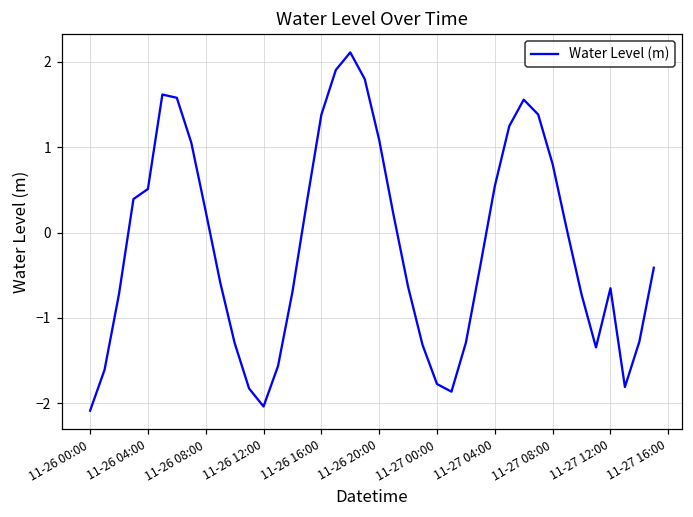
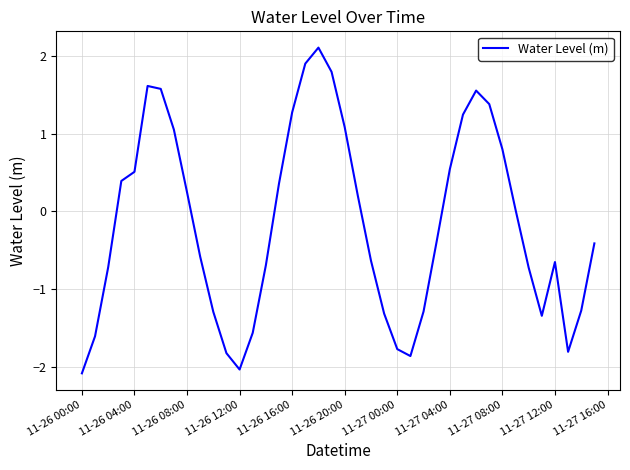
  {
    "11-26 00:00": -2.1,
    "11-26 04:00": 0.5,
    "11-26 08:00": 0.2,
    "11-26 12:00": -2.0,
-   "11-26 16:00": 1.4,
+   "11-26 16:00": 1.3,
    "11-26 20:00": 1.1,
    "11-27 00:00": -1.8,
    "11-27 04:00": 0.5,
    "11-27 08:00": 0.8,
    "11-27 12:00": -0.7
  }
